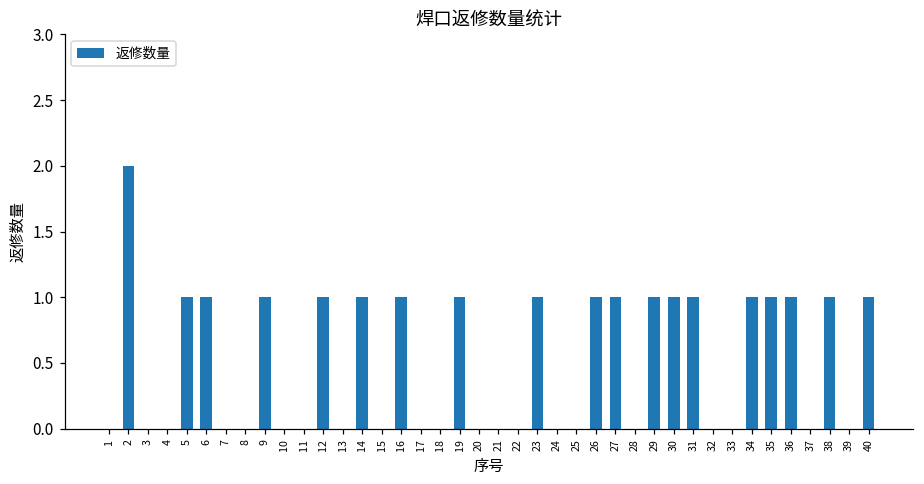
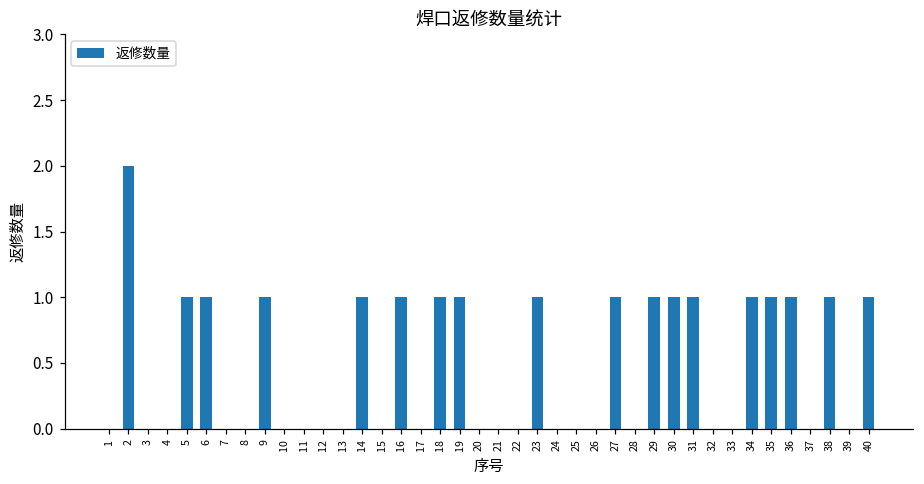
  {
    "1": 0,
    "2": 2,
    "3": 0,
    "4": 0,
    "5": 1,
    "6": 1,
    "7": 0,
    "8": 0,
    "9": 1,
    "10": 0,
    "11": 0,
-   "12": 1,
+   "12": 0,
    "13": 0,
    "14": 1,
    "15": 0,
    "16": 1,
    "17": 0,
-   "18": 0,
+   "18": 1,
    "19": 1,
    "20": 0,
    "21": 0,
    "22": 0,
    "23": 1,
    "24": 0,
    "25": 0,
-   "26": 1,
+   "26": 0,
    "27": 1,
    "28": 0,
    "29": 1,
    "30": 1,
    "31": 1,
    "32": 0,
    "33": 0,
    "34": 1,
    "35": 1,
    "36": 1,
    "37": 0,
    "38": 1,
    "39": 0,
    "40": 1
  }
